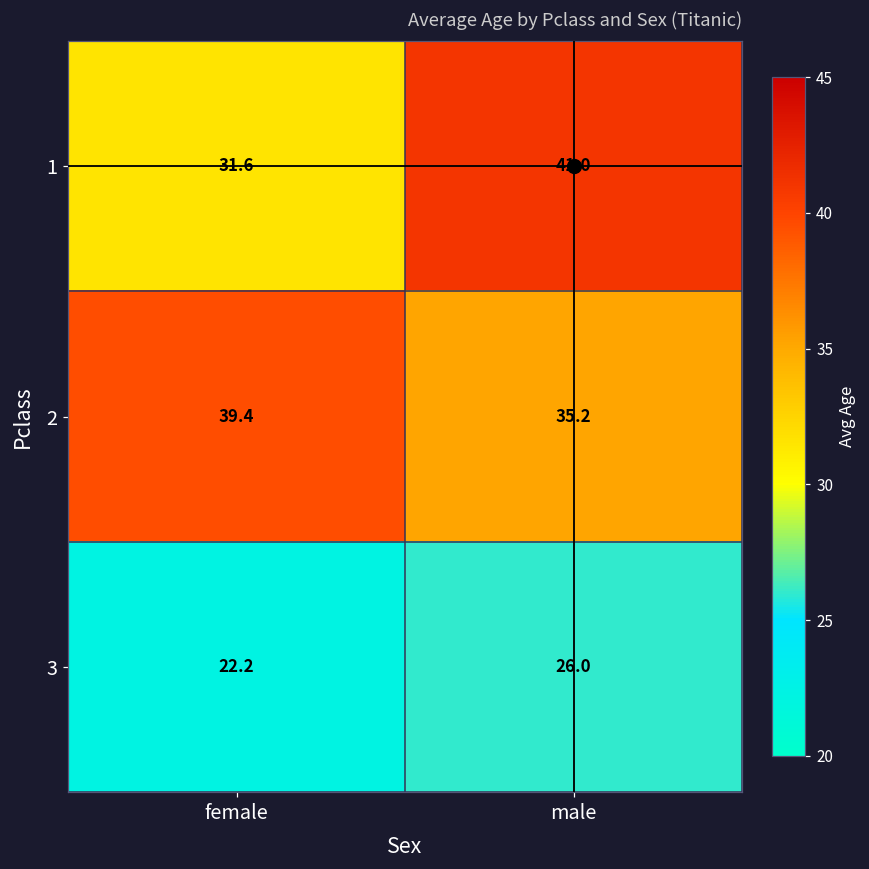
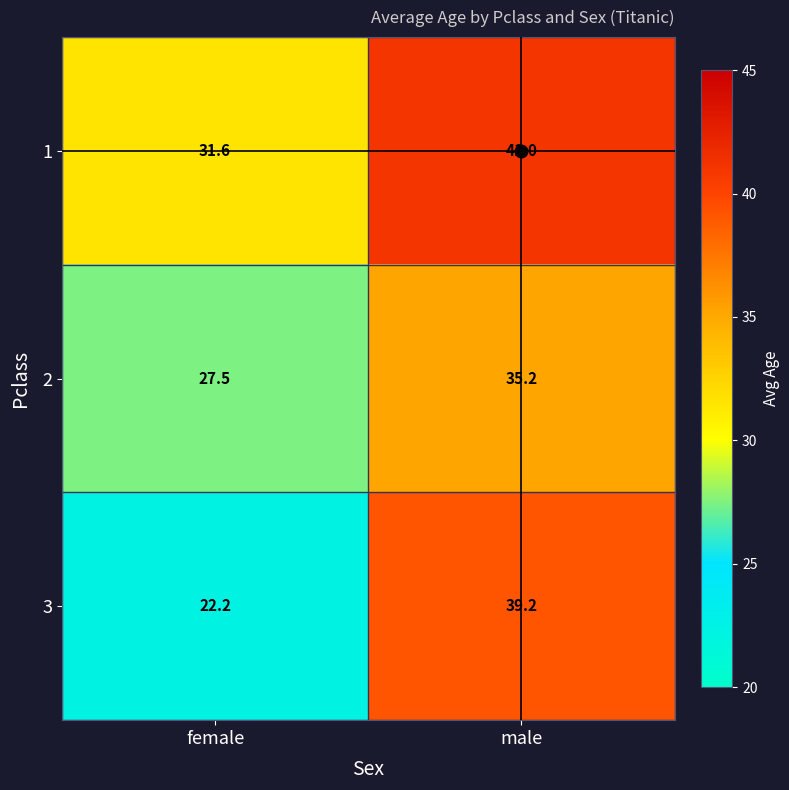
  {
    "1": {
      "female": 31.6
    },
    "2": {
-     "female": 39.4,
+     "female": 27.5,
      "male": 35.2
    },
    "3": {
      "female": 22.2,
-     "male": 26.0
+     "male": 39.2
    }
  }
